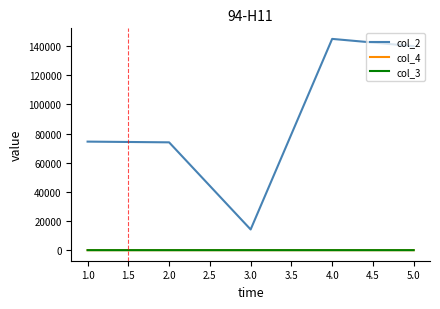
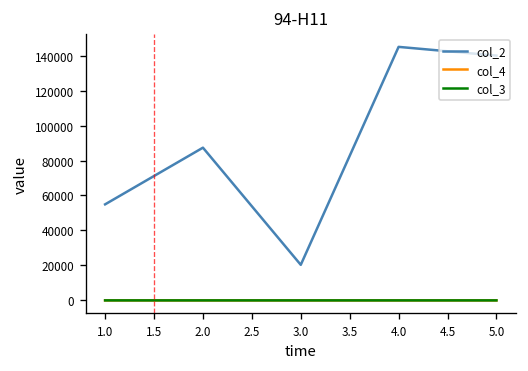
  {
    "col_2": {
-     "1.0": 75000,
-     "2.0": 74000,
-     "3.0": 14000,
+     "1.0": 55000,
+     "2.0": 87000,
+     "3.0": 20000,
      "4.0": 145000
    },
    "col_3": {
      "1.0": 0,
      "2.0": 0,
      "3.0": 0,
      "4.0": 0,
      "5.0": 0
    }
  }
